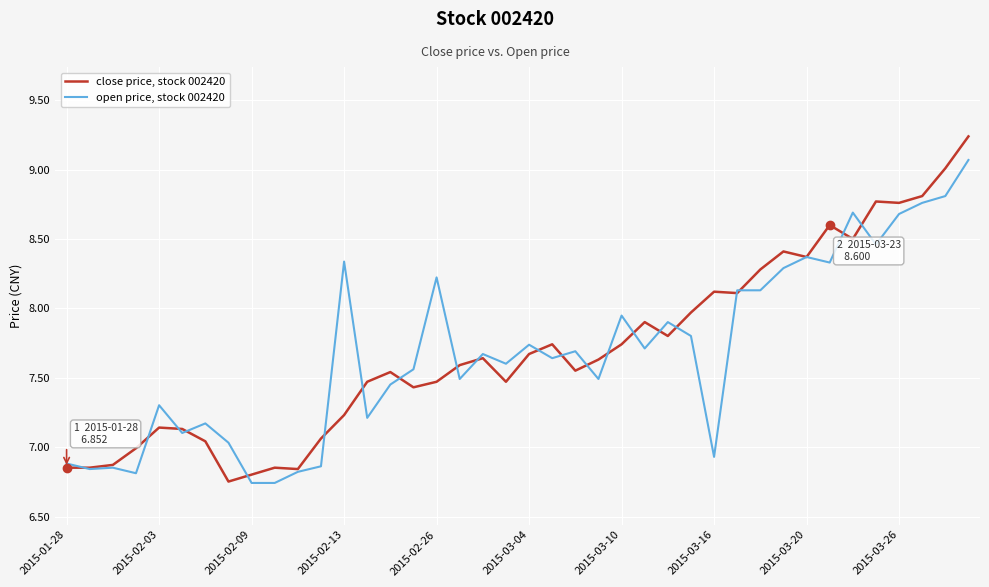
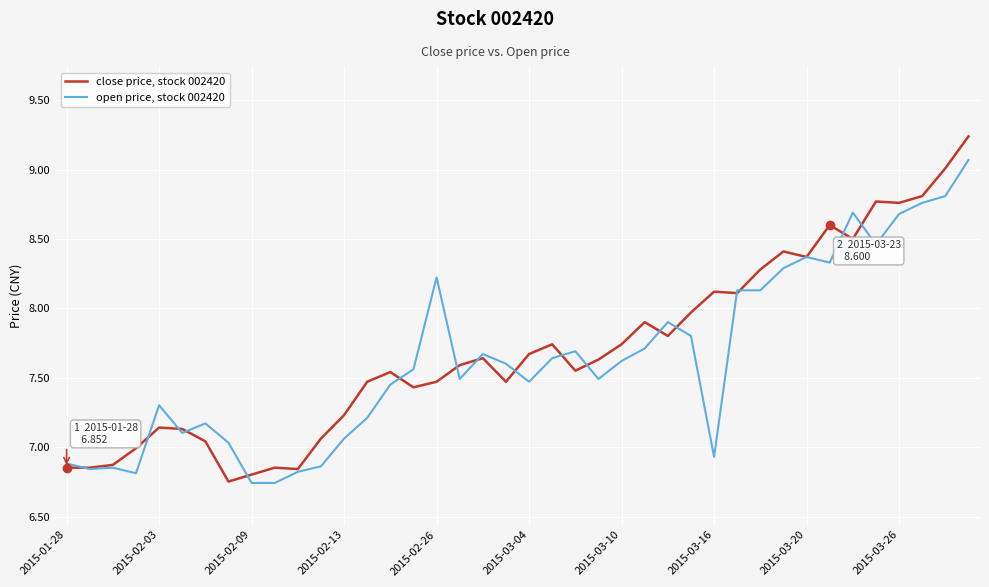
  {
    "open price, stock 002420": {
      "2015-01-28": 6.88,
      "2015-02-03": 7.30,
      "2015-02-09": 6.74,
-     "2015-02-13": 8.34,
+     "2015-02-13": 7.06,
      "2015-02-26": 8.22,
-     "2015-03-04": 7.74,
-     "2015-03-10": 7.95,
+     "2015-03-04": 7.47,
+     "2015-03-10": 7.62,
      "2015-03-16": 6.93,
      "2015-03-26": 8.68
    }
  }
